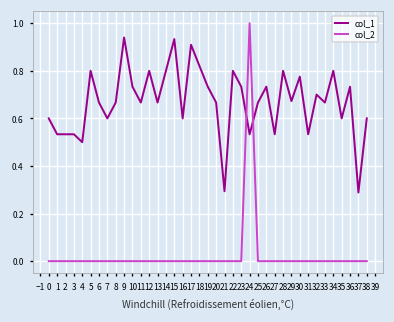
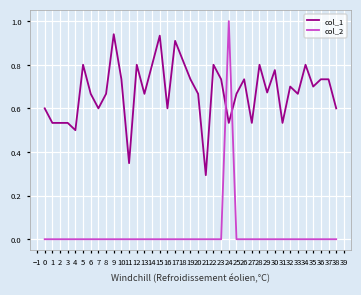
  {
    "col_1": {
      "0": 0.60,
      "1": 0.53,
      "2": 0.53,
      "3": 0.53,
      "4": 0.50,
      "5": 0.80,
      "6": 0.67,
      "7": 0.60,
      "8": 0.67,
      "9": 0.94,
      "10": 0.73,
-     "11": 0.67,
+     "11": 0.35,
      "12": 0.80,
      "13": 0.67,
      "14": 0.80,
      "15": 0.93,
      "16": 0.60,
      "17": 0.91,
      "18": 0.82,
      "19": 0.73,
      "20": 0.67,
      "21": 0.29,
      "22": 0.80,
      "23": 0.73,
      "24": 0.53,
      "25": 0.67,
      "26": 0.73,
      "27": 0.53,
      "28": 0.80,
      "29": 0.67,
      "30": 0.78,
      "31": 0.53,
      "32": 0.70,
      "33": 0.67,
      "34": 0.80,
-     "35": 0.6,
+     "35": 0.7,
      "36": 0.73,
-     "37": 0.29,
+     "37": 0.73,
      "38": 0.60
    },
    "col_2": {
      "0": 0.00,
      "1": 0.00,
      "2": 0.00,
      "3": 0.00,
      "4": 0.00,
      "5": 0.00,
      "6": 0.00,
      "7": 0.00,
      "8": 0.00,
      "9": 0.00,
      "10": 0.00,
      "11": 0.00,
      "12": 0.00,
      "13": 0.00,
      "14": 0.00,
      "15": 0.00,
      "16": 0.00,
      "17": 0.00,
      "18": 0.00,
      "19": 0.00,
      "20": 0.00,
      "21": 0.00,
      "22": 0.00,
      "23": 0.00,
      "24": 1.00,
      "25": 0.00,
      "26": 0.00,
      "27": 0.00,
      "28": 0.00,
      "29": 0.00,
      "30": 0.00,
      "31": 0.00,
      "32": 0.00,
      "33": 0.00,
      "34": 0.00,
      "35": 0.00,
      "36": 0.00,
      "37": 0.00,
      "38": 0.00
    }
  }
